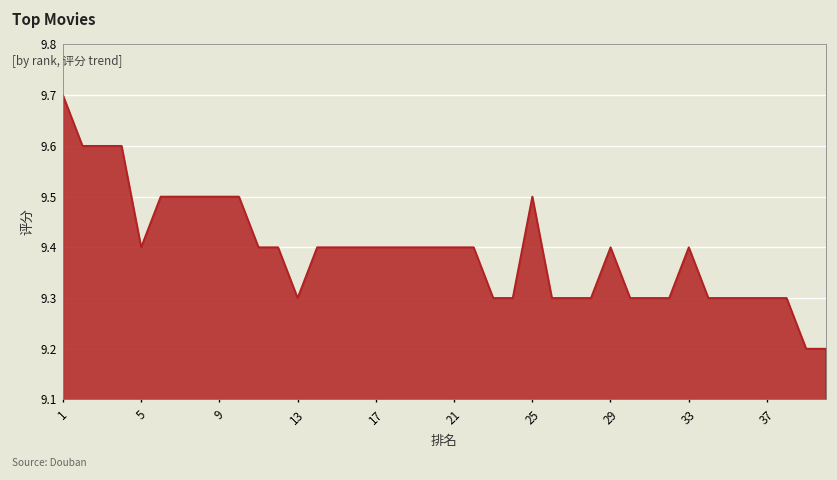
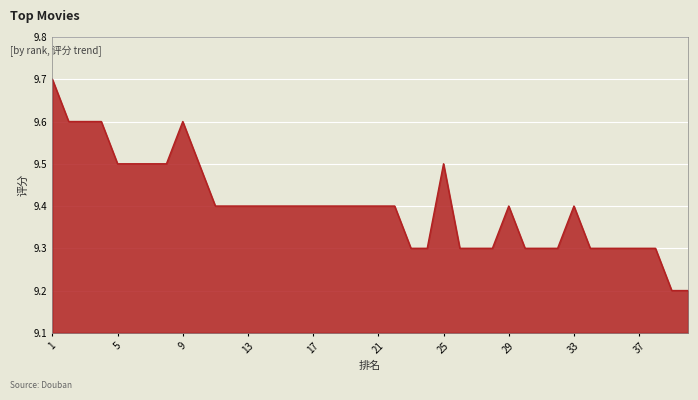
  {
    "1": 9.7,
-   "5": 9.4,
-   "9": 9.5,
-   "13": 9.3,
+   "5": 9.5,
+   "9": 9.6,
+   "13": 9.4,
    "17": 9.4,
    "21": 9.4,
    "25": 9.5,
    "29": 9.4,
    "33": 9.4,
    "37": 9.3
  }
